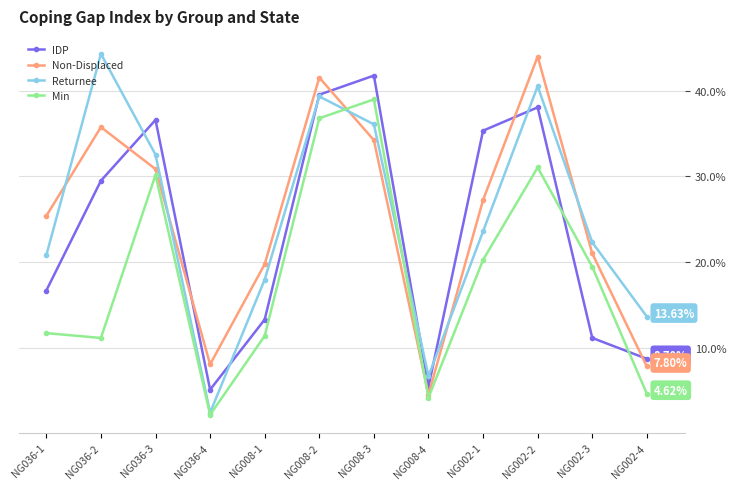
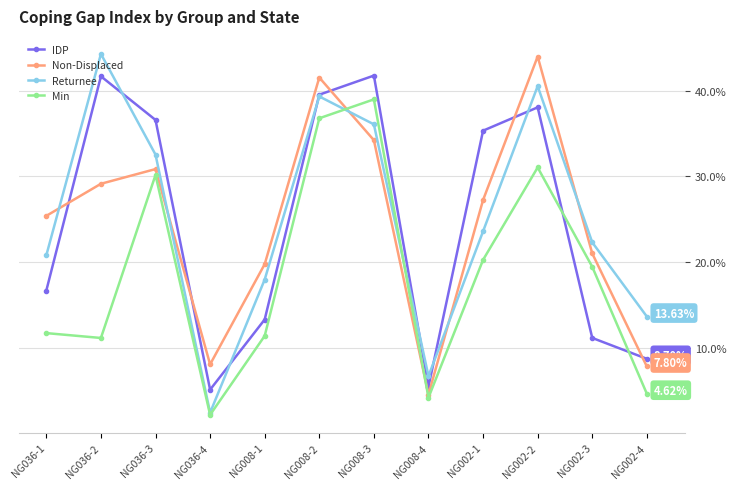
  {
    "IDP": {
      "NG036-1": "17%",
-     "NG036-2": "29%",
+     "NG036-2": "42%",
      "NG036-3": "37%",
      "NG036-4": "5%",
      "NG008-1": "13%",
      "NG008-3": "42%",
      "NG008-4": "5%",
      "NG002-1": "35%",
      "NG002-2": "38%",
      "NG002-3": "11%"
    },
    "Non-Displaced": {
      "NG036-1": "25%",
-     "NG036-2": "36%",
+     "NG036-2": "29%",
      "NG036-3": "31%",
      "NG036-4": "8%",
      "NG008-1": "20%",
      "NG008-2": "42%",
      "NG008-3": "34%",
      "NG008-4": "5%",
      "NG002-1": "27%",
      "NG002-2": "44%",
      "NG002-3": "21%"
    },
    "Returnee": {
      "NG036-1": "21%",
      "NG036-2": "44%",
      "NG036-3": "33%",
      "NG008-1": "18%",
      "NG008-3": "36%",
      "NG008-4": "7%",
      "NG002-1": "24%",
      "NG002-2": "41%",
      "NG002-3": "22%"
    },
    "Min": {
      "NG036-1": "12%",
      "NG036-2": "11%",
      "NG036-3": "30%",
      "NG008-1": "11%",
      "NG008-2": "37%",
      "NG008-3": "39%",
      "NG008-4": "4%",
      "NG002-1": "20%",
      "NG002-2": "31%",
      "NG002-3": "19%"
    }
  }
